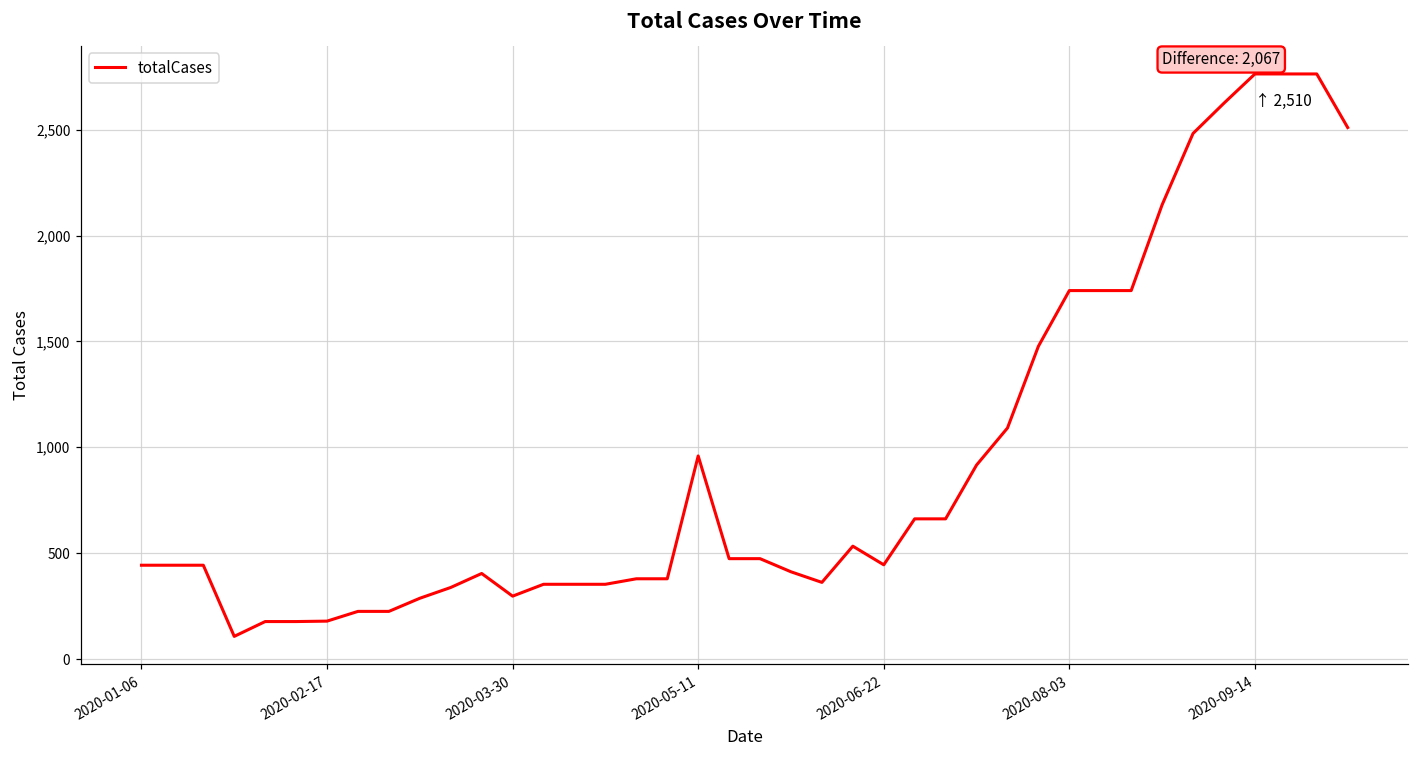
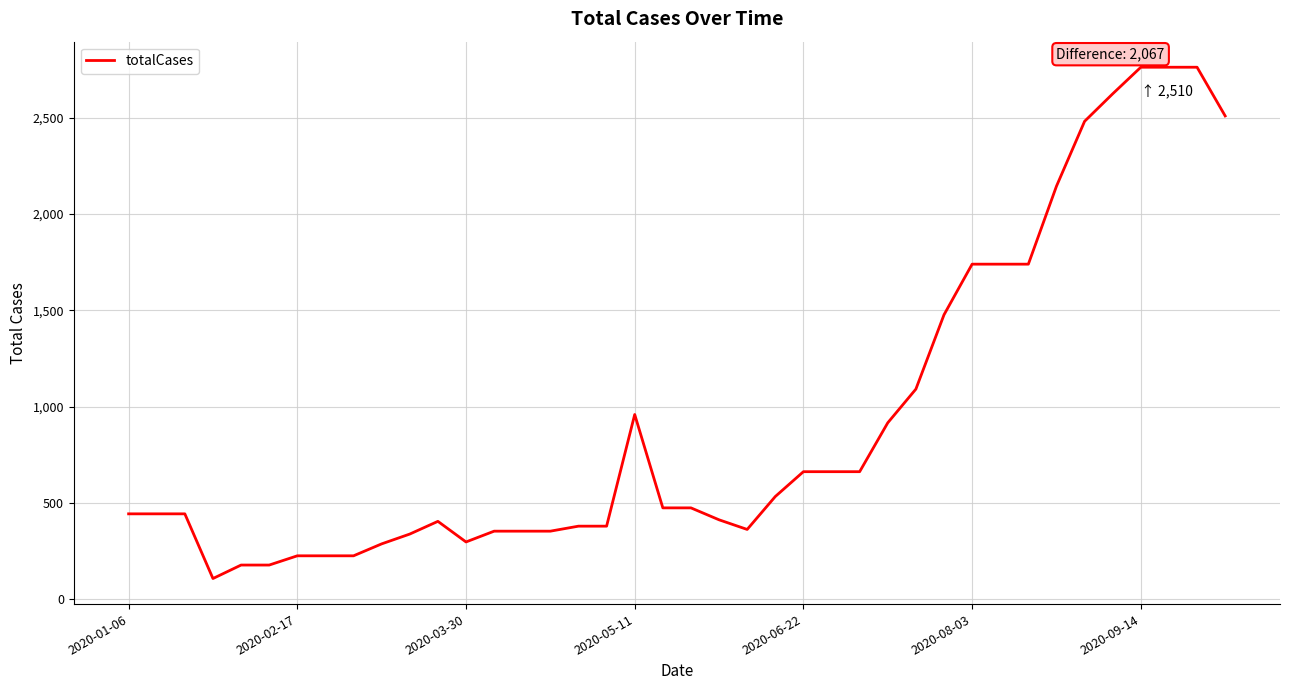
  {
    "2020-01-06": "440",
-   "2020-02-17": "180",
+   "2020-02-17": "230",
    "2020-03-30": "300",
    "2020-05-11": "960",
-   "2020-06-22": "450",
+   "2020-06-22": "660",
    "2020-08-03": "1,740"
  }
